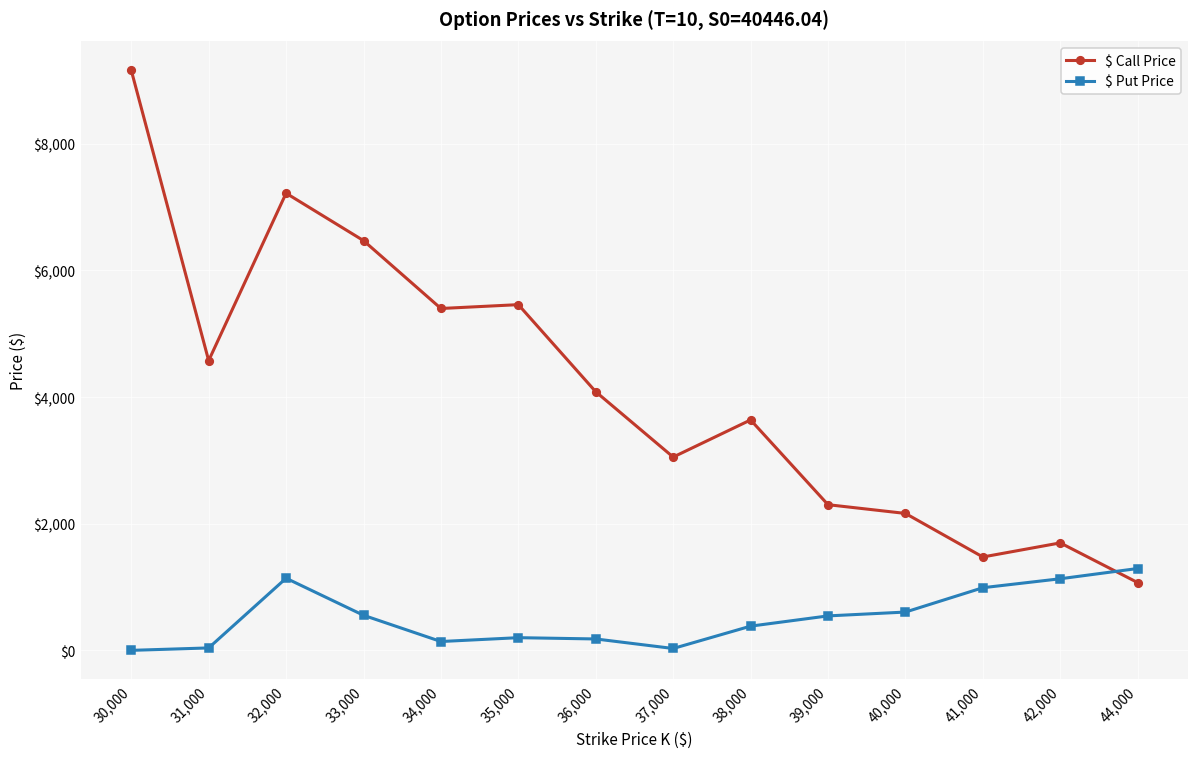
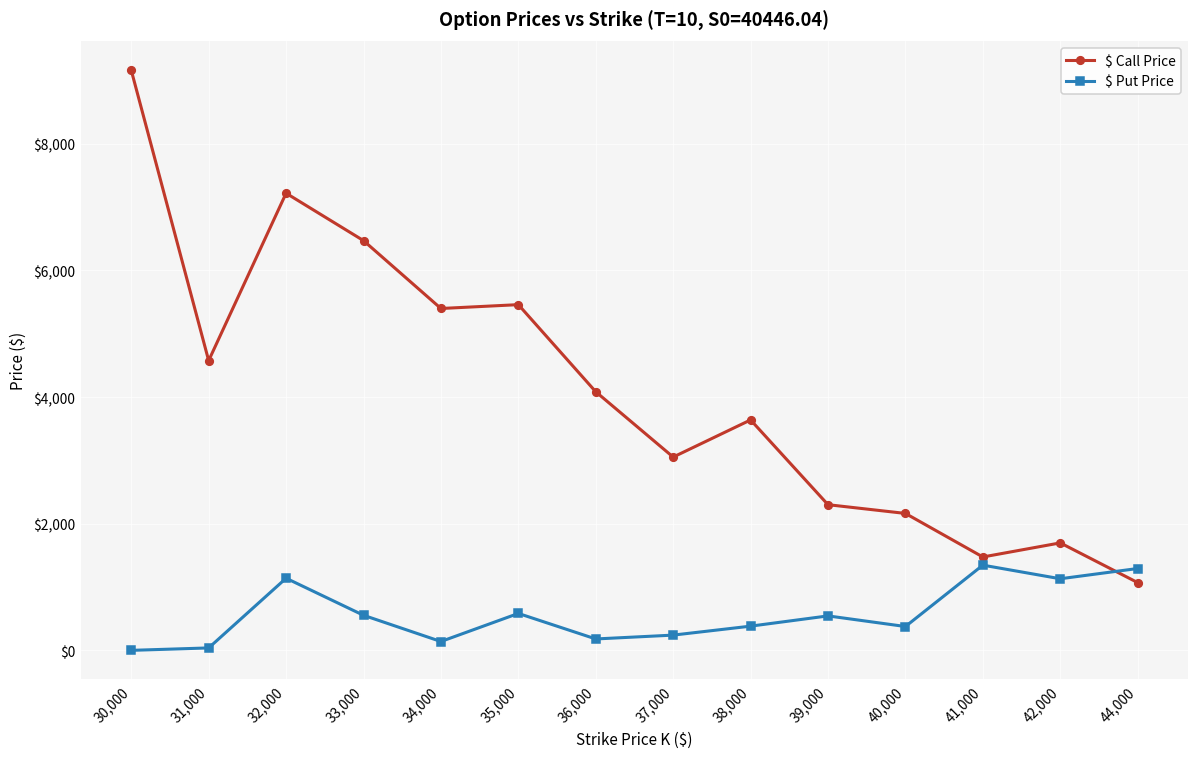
  {
    "$ Call Price": {
      "30,000": "$9,200",
      "31,000": "$4,600",
      "32,000": "$7,200",
      "33,000": "$6,500",
      "34,000": "$5,400",
      "35,000": "$5,500",
      "36,000": "$4,100",
      "37,000": "$3,100",
      "38,000": "$3,600",
      "39,000": "$2,300",
      "40,000": "$2,200",
      "41,000": "$1,500",
      "42,000": "$1,700",
      "44,000": "$1,100"
    },
    "$ Put Price": {
      "30,000": "$0",
      "31,000": "$0",
      "32,000": "$1,100",
      "33,000": "$600",
      "34,000": "$100",
-     "35,000": "$200",
+     "35,000": "$600",
      "36,000": "$200",
-     "37,000": "$0",
+     "37,000": "$200",
      "38,000": "$400",
      "39,000": "$500",
-     "40,000": "$600",
-     "41,000": "$1,000",
+     "40,000": "$400",
+     "41,000": "$1,300",
      "42,000": "$1,100",
      "44,000": "$1,300"
    }
  }
